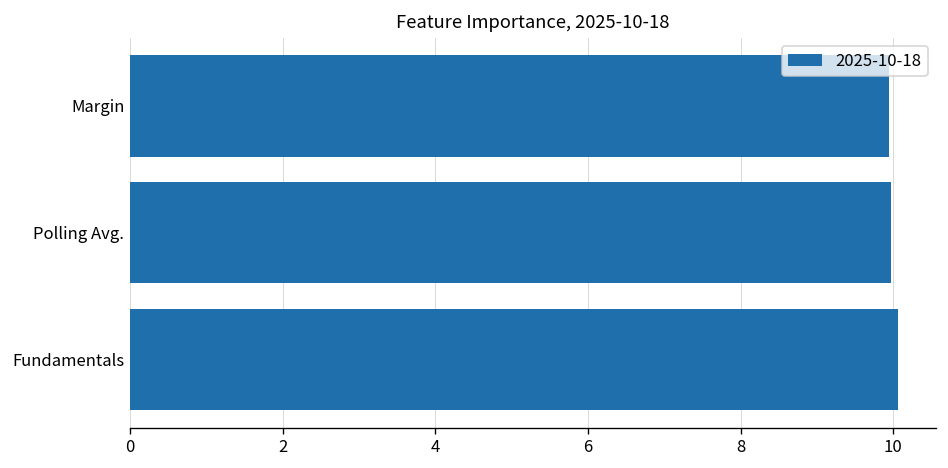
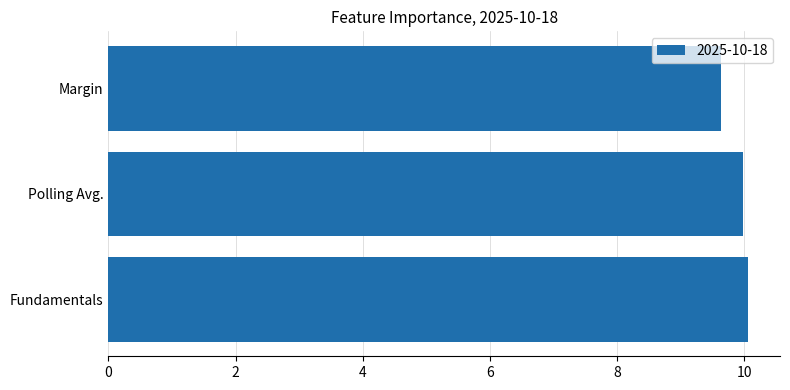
  {
-   "Margin": 9.9,
+   "Margin": 9.6,
    "Polling Avg.": 10.0,
    "Fundamentals": 10.1
  }
